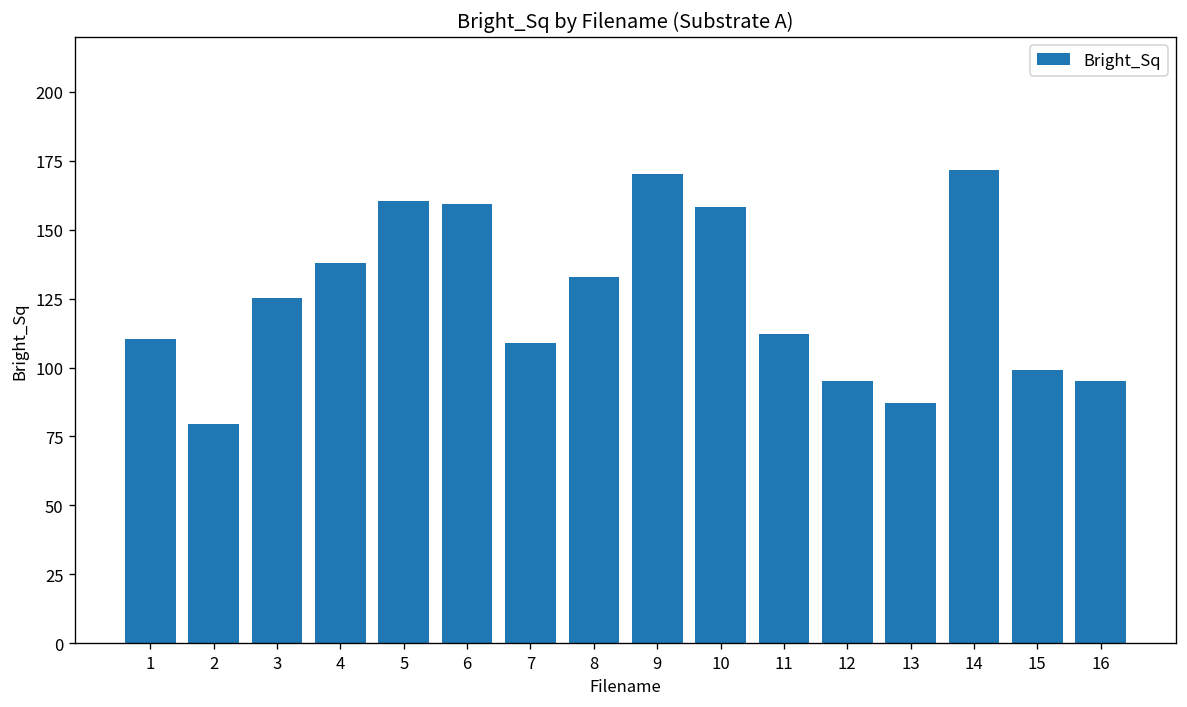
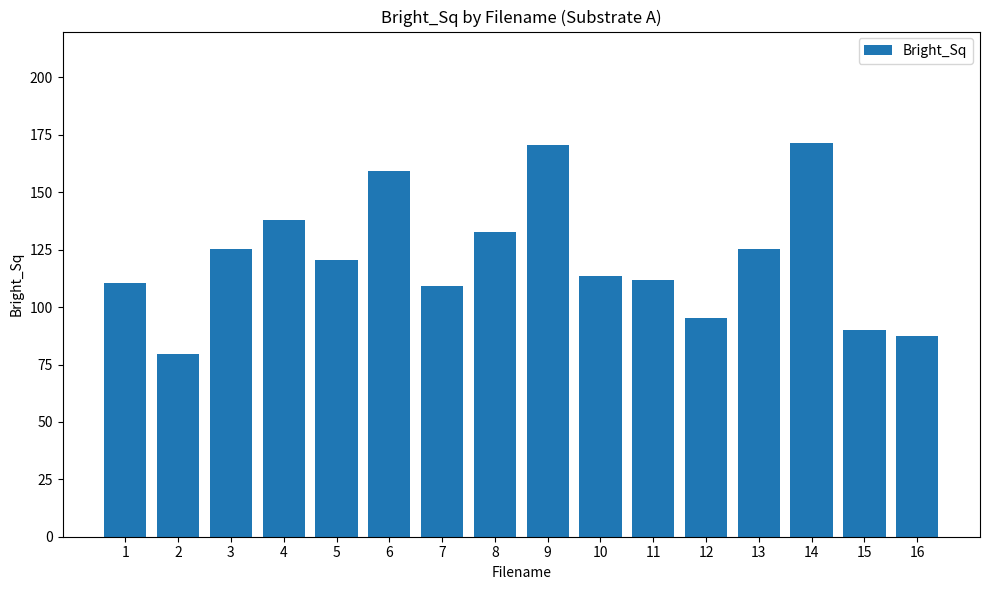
  {
    "1": 110,
    "2": 80,
    "3": 125,
    "4": 138,
-   "5": 160,
+   "5": 121,
    "6": 159,
    "7": 109,
    "8": 133,
    "9": 170,
-   "10": 158,
+   "10": 113,
    "11": 112,
    "12": 95,
-   "13": 87,
+   "13": 125,
    "14": 172,
-   "15": 99,
-   "16": 95
+   "15": 90,
+   "16": 88
  }
